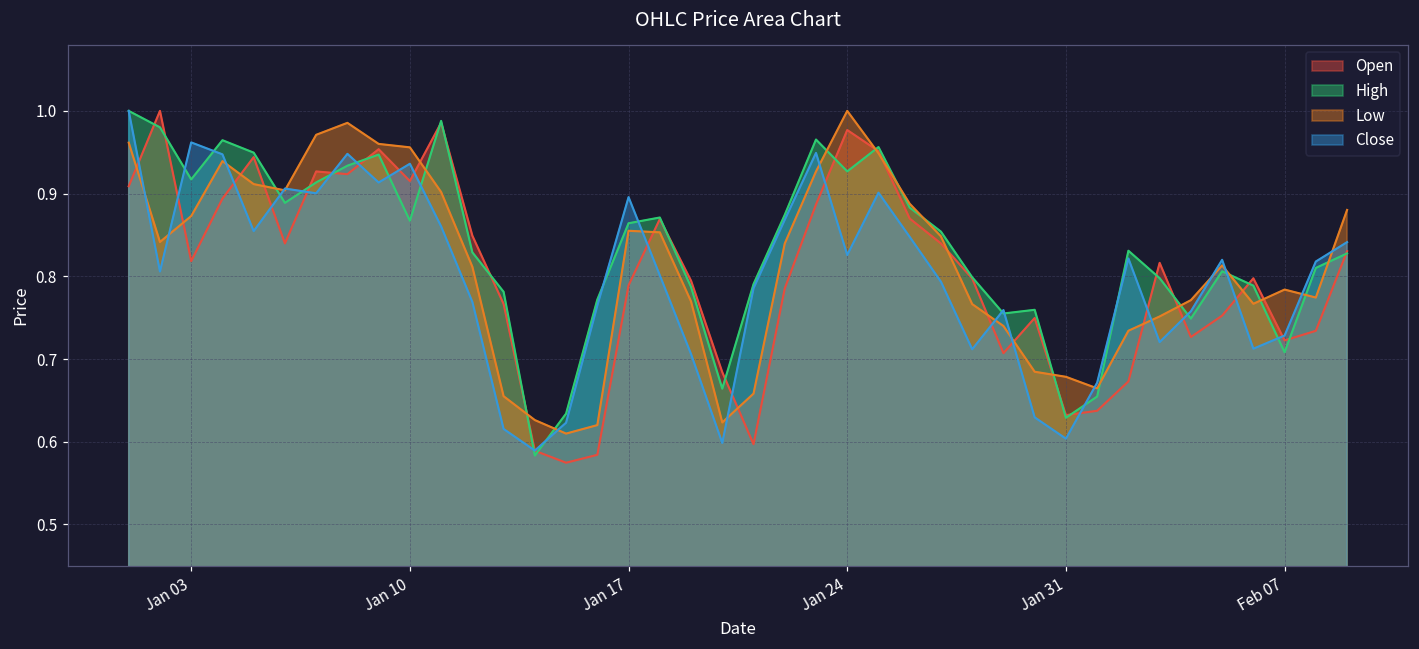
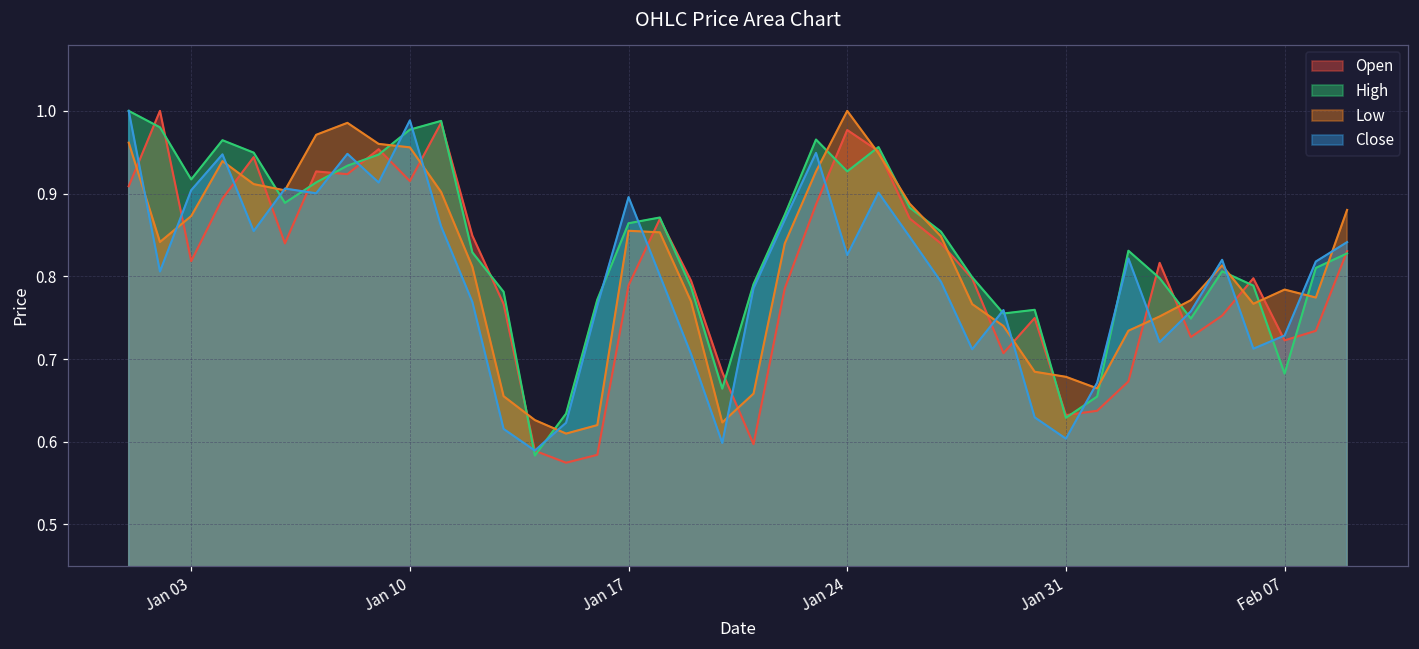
  {
    "High": {
      "Jan 03": 0.92,
-     "Jan 10": 0.87,
+     "Jan 10": 0.98,
      "Jan 17": 0.86,
      "Jan 24": 0.93,
-     "Feb 07": 0.71
+     "Feb 07": 0.68
    },
    "Close": {
-     "Jan 03": 0.96,
-     "Jan 10": 0.94,
+     "Jan 03": 0.90,
+     "Jan 10": 0.99,
      "Jan 17": 0.90,
      "Jan 24": 0.83,
      "Jan 31": 0.60,
      "Feb 07": 0.73
    }
  }
